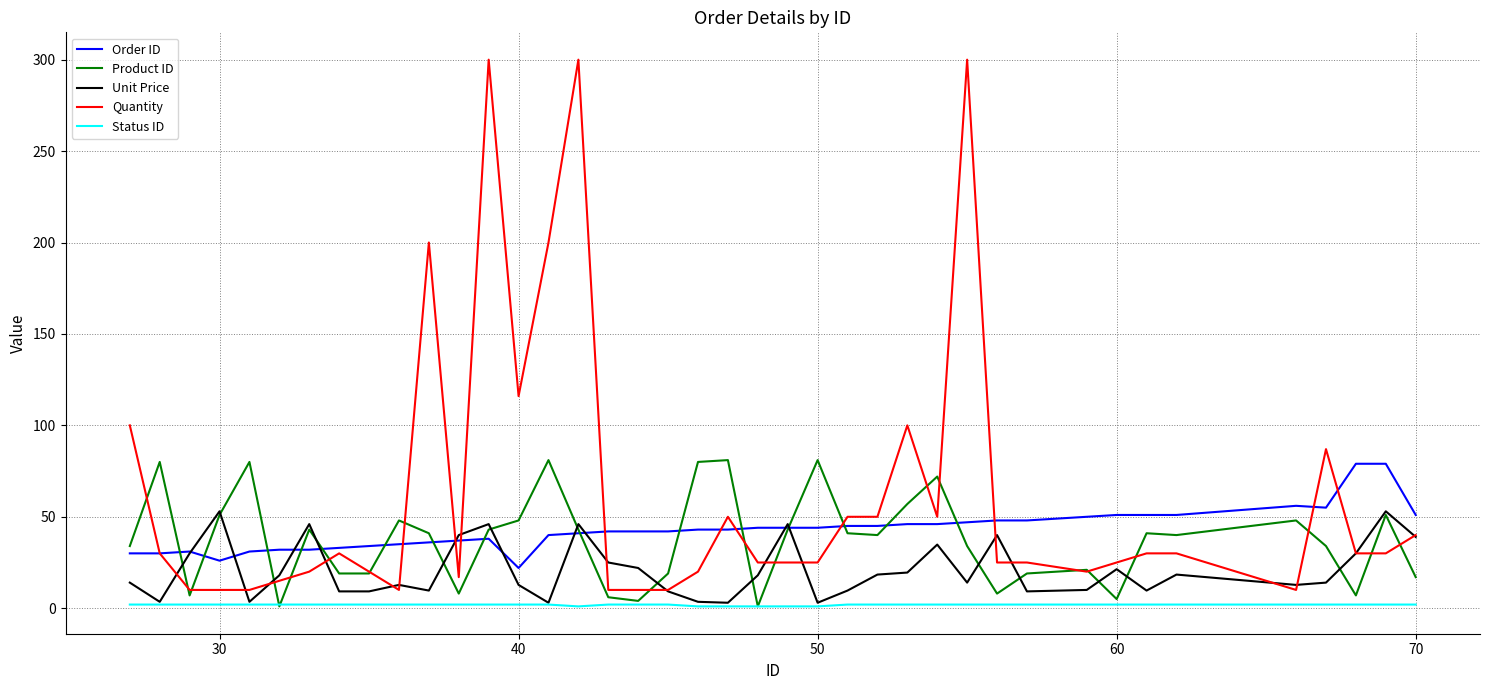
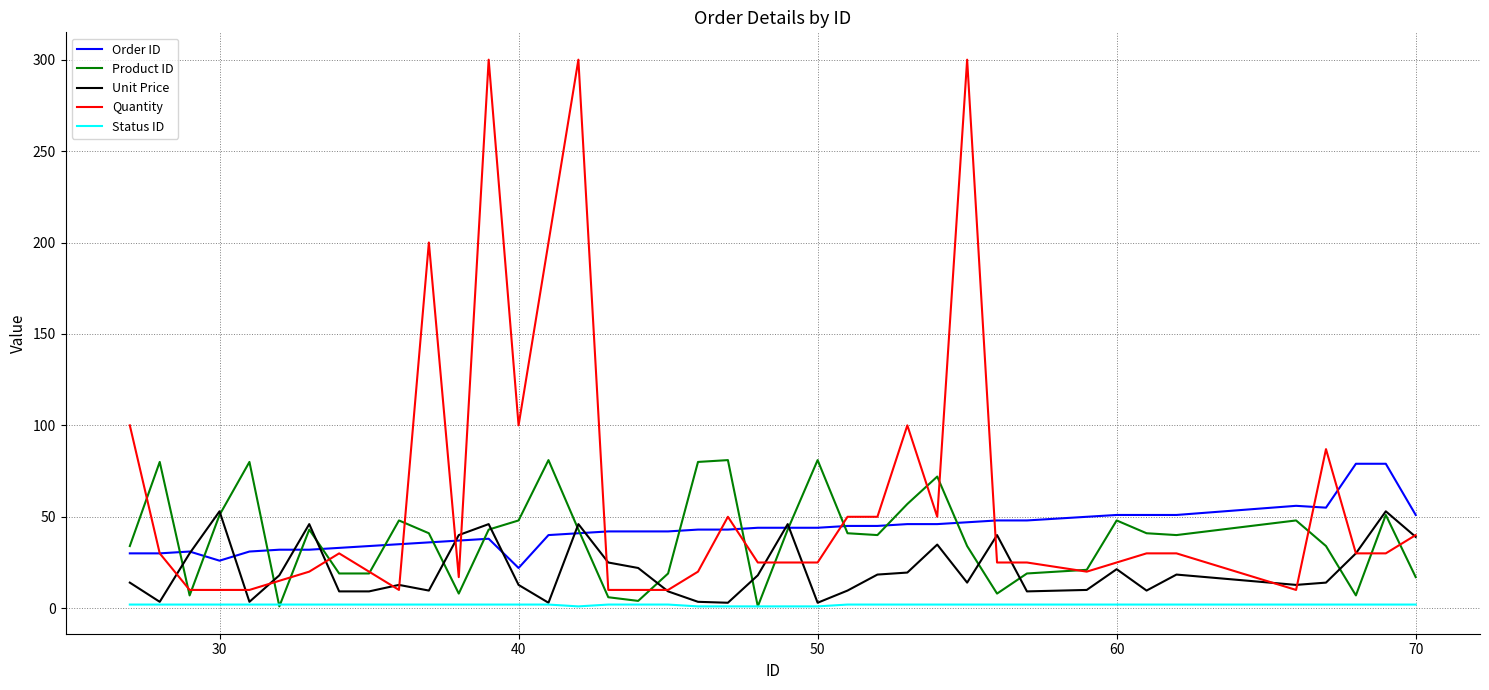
  {
    "Order ID": {
      "30": 26,
      "40": 22,
      "50": 44,
      "60": 51,
      "70": 51
    },
    "Product ID": {
      "30": 51,
      "40": 48,
      "50": 81,
-     "60": 5,
+     "60": 48,
      "70": 17
    },
    "Unit Price": {
      "30": 53,
      "40": 13,
      "50": 3,
      "60": 21
    },
    "Quantity": {
      "30": 10,
-     "40": 116,
+     "40": 100,
      "50": 25,
      "60": 25
    },
    "Status ID": {
      "30": 2,
      "40": 2,
      "50": 1,
      "60": 2,
      "70": 2
    }
  }
